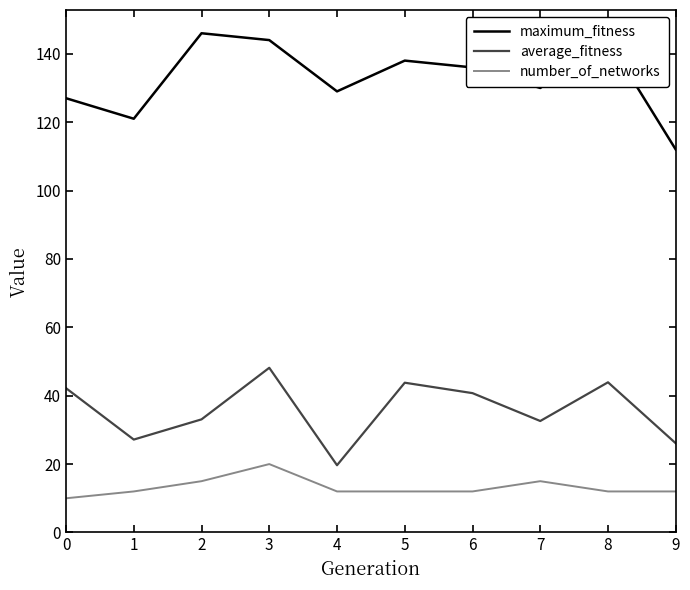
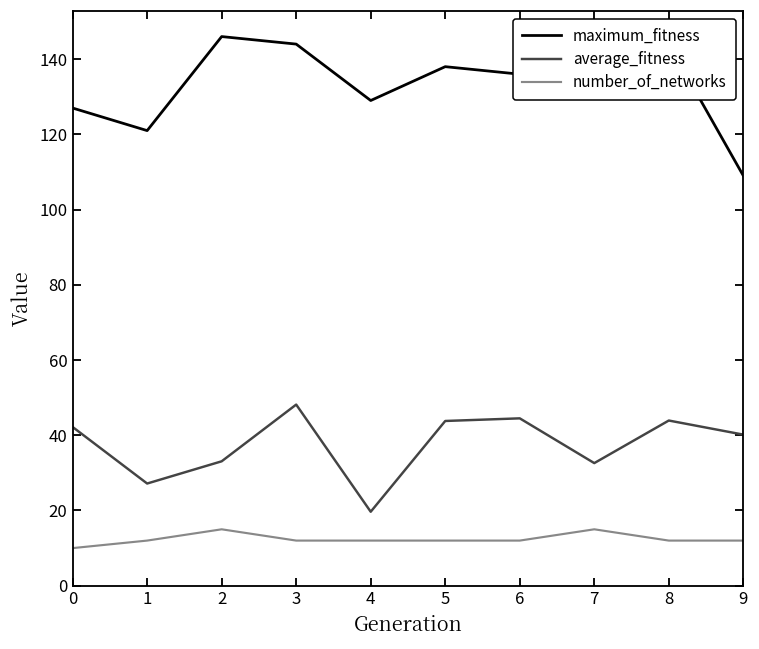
  {
    "maximum_fitness": {
      "0": 127,
      "1": 121,
      "2": 146,
      "3": 144,
      "4": 129,
      "5": 138,
      "7": 130,
-     "9": 112
+     "9": 109
    },
    "average_fitness": {
      "0": 42,
      "1": 27,
      "2": 33,
      "3": 48,
      "4": 20,
      "5": 44,
-     "6": 41,
+     "6": 45,
      "7": 33,
      "8": 44,
-     "9": 26
+     "9": 40
    },
    "number_of_networks": {
      "0": 10,
      "1": 12,
      "2": 15,
-     "3": 20,
+     "3": 12,
      "4": 12,
      "5": 12,
      "6": 12,
      "7": 15,
      "8": 12,
      "9": 12
    }
  }
